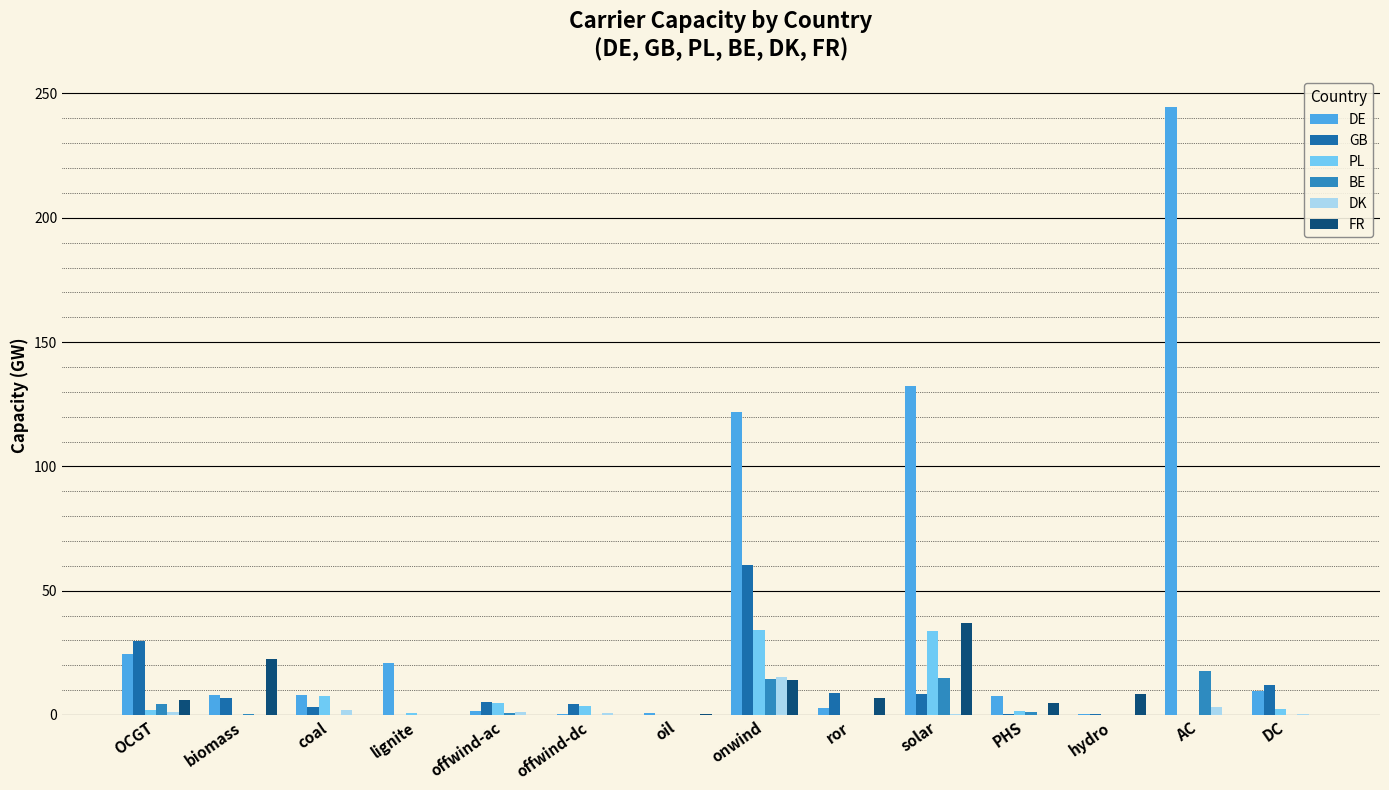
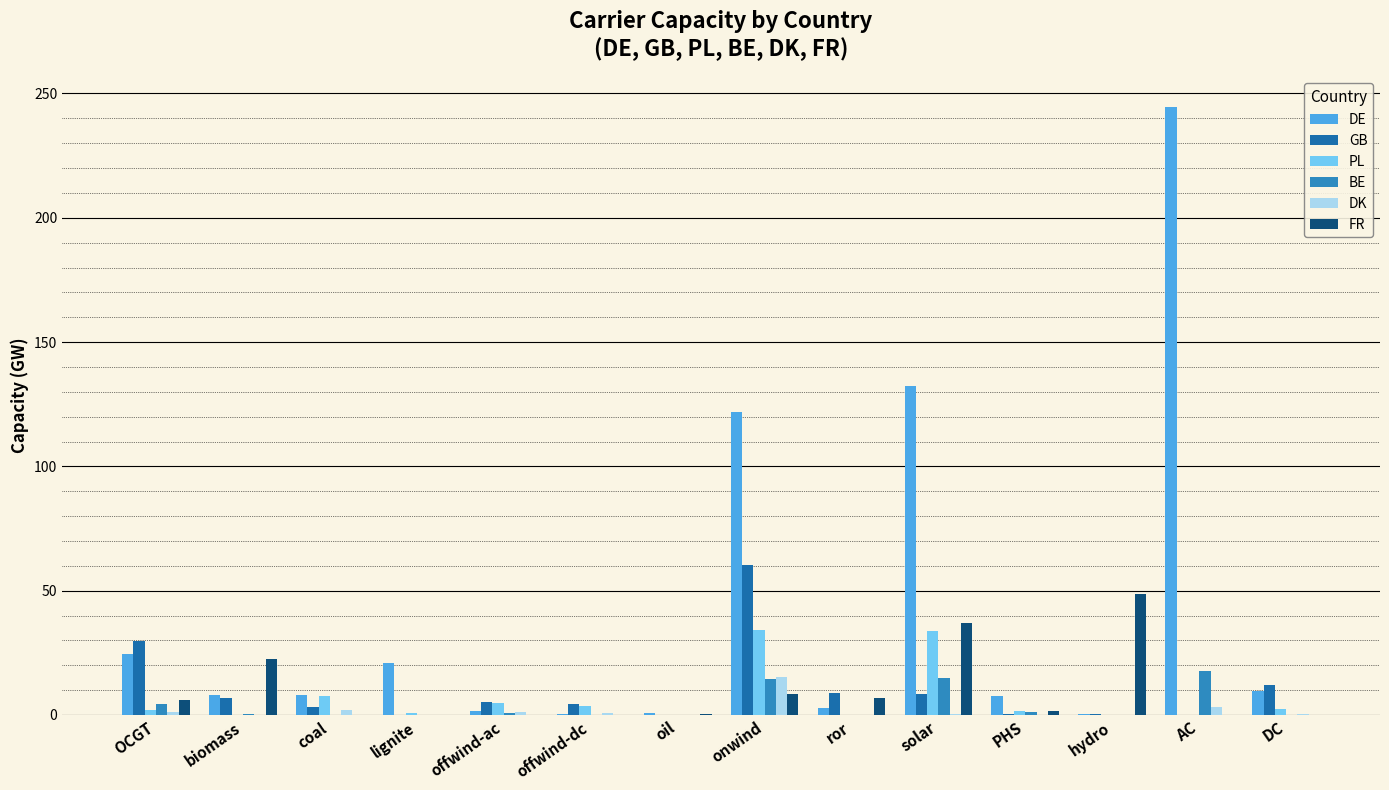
  {
    "FR": {
      "OCGT": 6,
      "biomass": 23,
      "coal": 0,
      "lignite": 0,
      "offwind-ac": 0,
      "offwind-dc": 0,
-     "onwind": 14,
+     "onwind": 9,
      "ror": 7,
      "solar": 37,
-     "PHS": 5,
-     "hydro": 8,
+     "PHS": 2,
+     "hydro": 49,
      "AC": 0,
      "DC": 0
    }
  }
